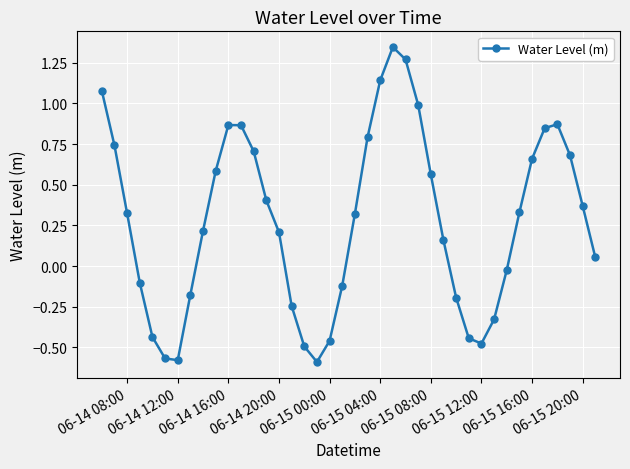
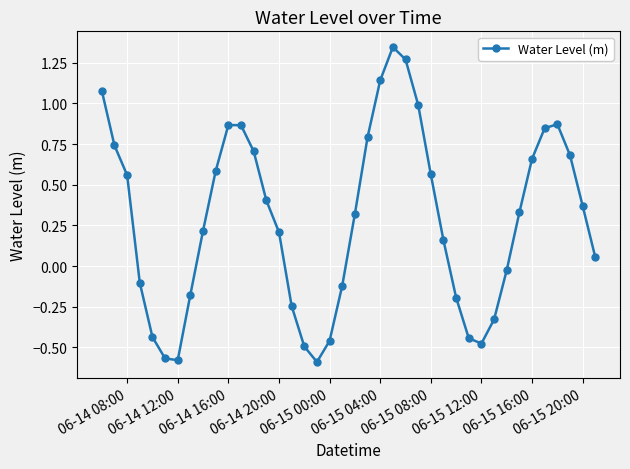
  {
-   "06-14 08:00": 0.32,
+   "06-14 08:00": 0.56,
    "06-14 12:00": -0.58,
    "06-14 16:00": 0.87,
    "06-14 20:00": 0.21,
    "06-15 00:00": -0.46,
    "06-15 04:00": 1.14,
    "06-15 08:00": 0.56,
    "06-15 12:00": -0.48,
    "06-15 16:00": 0.66,
    "06-15 20:00": 0.37
  }
